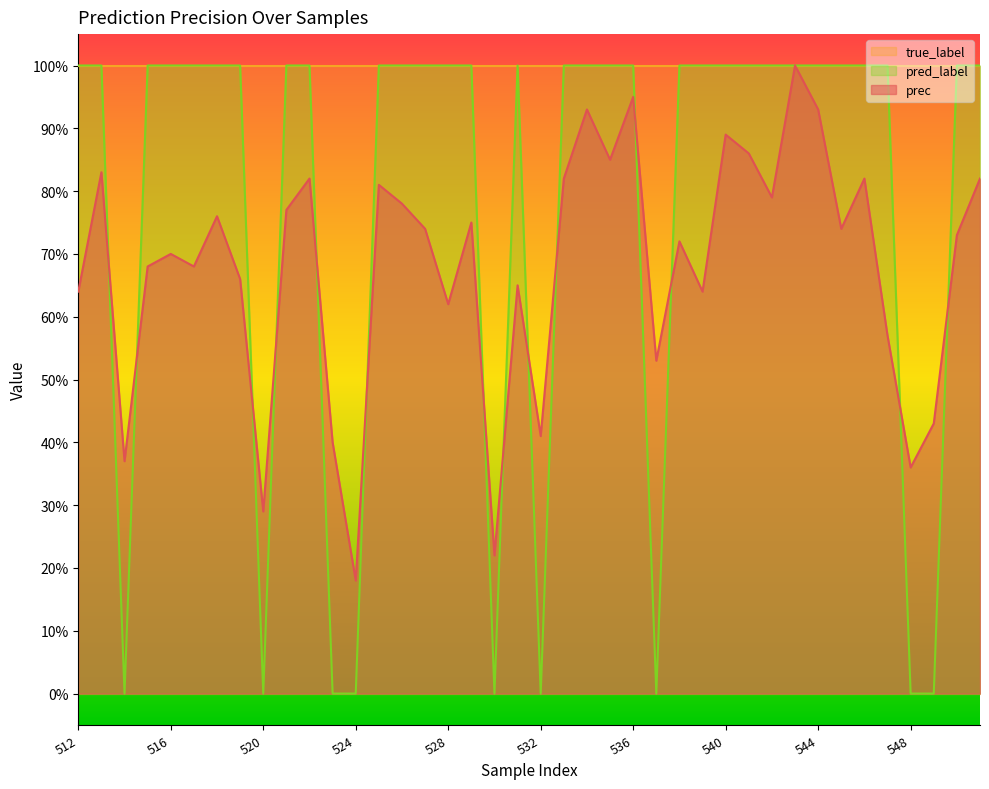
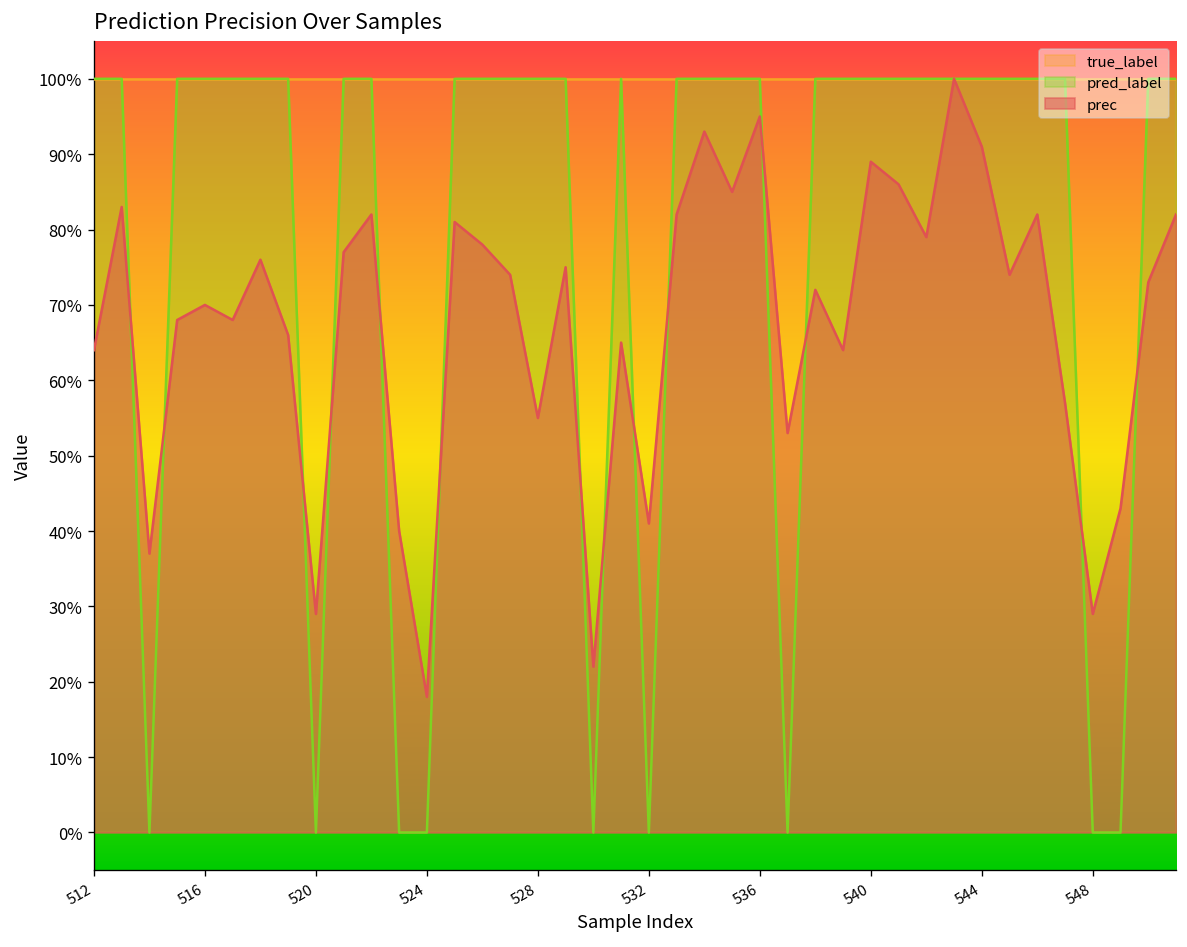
  {
    "true_label": {
      "520": "100%",
      "524": "100%",
      "532": "100%"
    },
    "pred_label": {
      "520": "0%",
      "524": "0%",
      "532": "0%",
      "548": "0%"
    },
    "prec": {
      "512": "64%",
      "516": "70%",
      "520": "29%",
      "524": "18%",
-     "528": "62%",
+     "528": "55%",
      "532": "41%",
      "536": "95%",
      "540": "89%",
-     "544": "93%",
-     "548": "36%"
+     "544": "91%",
+     "548": "29%"
    }
  }
